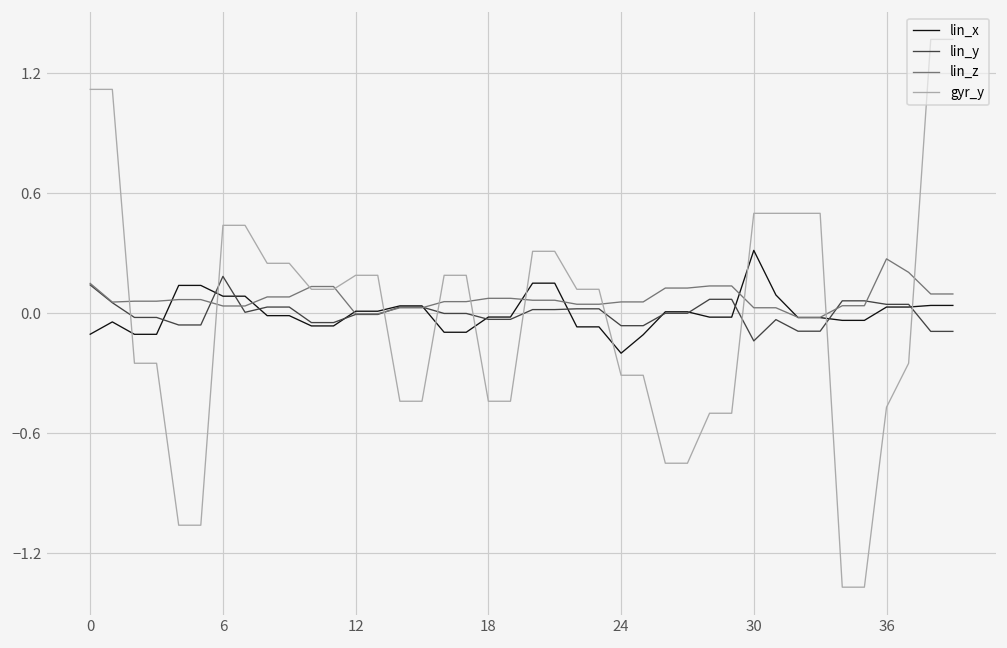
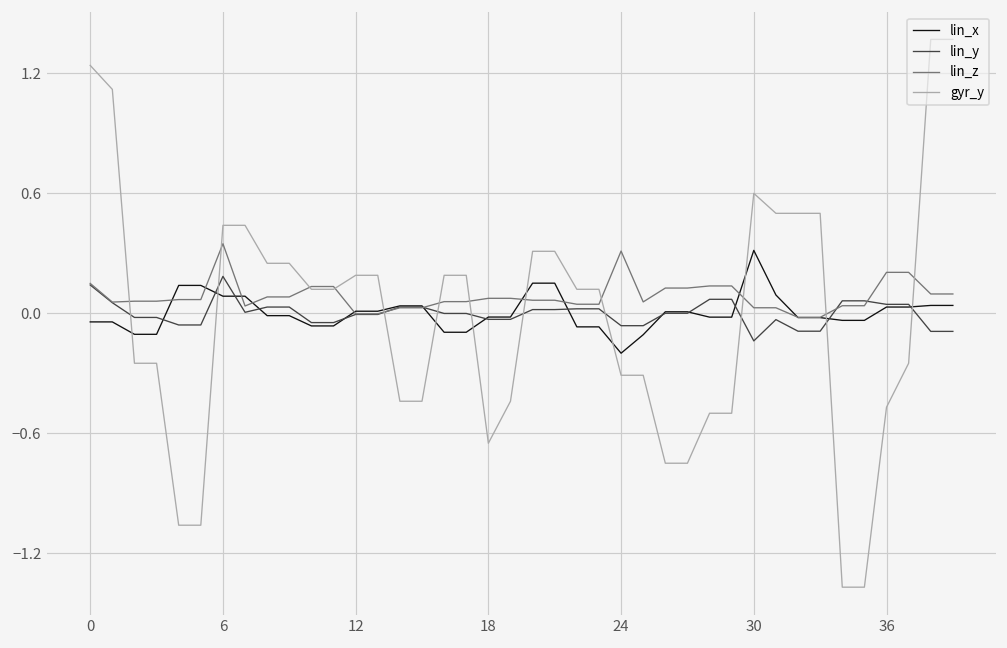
  {
    "lin_x": {
-     "0": -0.10,
+     "0": -0.04,
      "6": 0.09,
      "24": -0.20,
      "30": 0.31
    },
    "lin_y": {
      "6": 0.18,
      "24": -0.06,
      "30": -0.14
    },
    "lin_z": {
-     "6": 0.04,
+     "6": 0.35,
      "18": 0.07,
-     "24": 0.06,
+     "24": 0.31,
      "30": 0.03,
-     "36": 0.27
+     "36": 0.20
    },
    "gyr_y": {
-     "0": 1.12,
+     "0": 1.24,
      "6": 0.44,
      "12": 0.19,
-     "18": -0.44,
+     "18": -0.65,
      "24": -0.31,
-     "30": 0.5,
+     "30": 0.6,
      "36": -0.47
    }
  }
